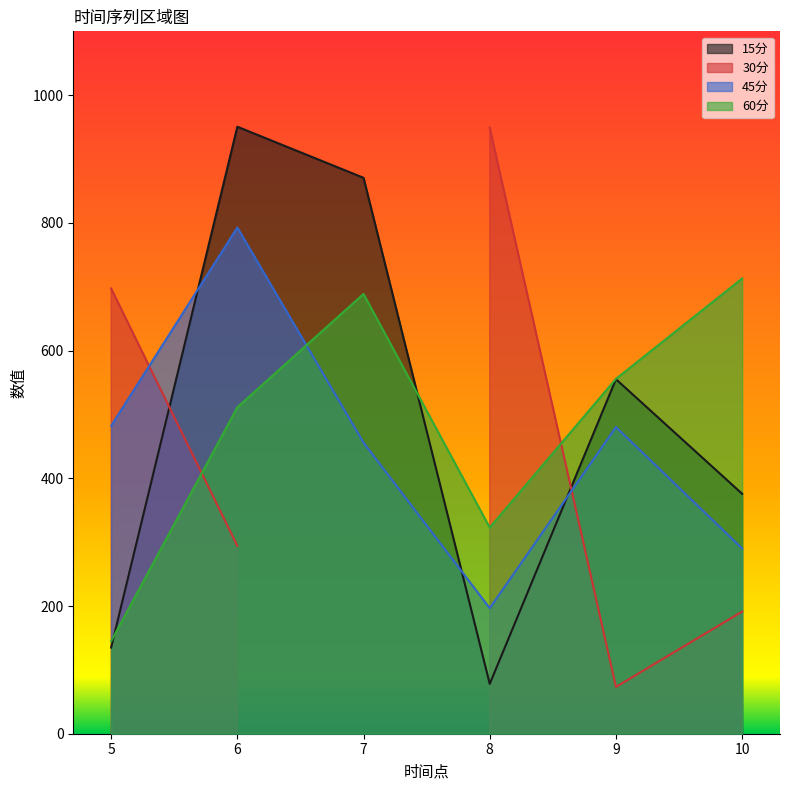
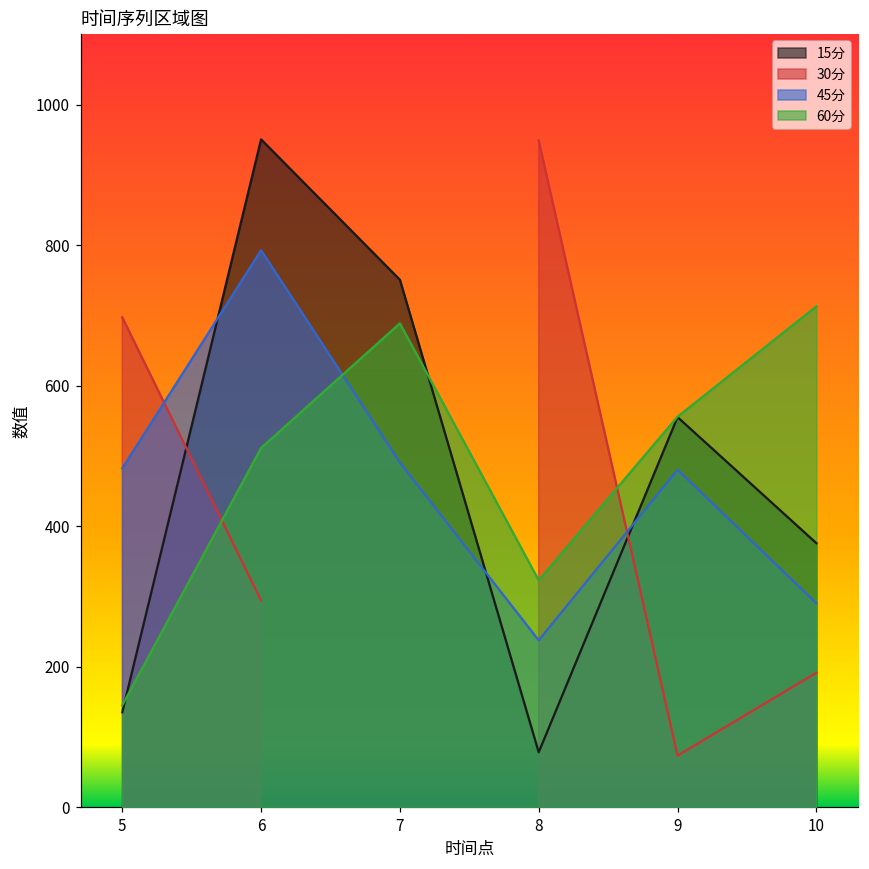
  {
    "15分": {
      "5": 130,
      "6": 950,
-     "7": 870,
+     "7": 750,
      "8": 80,
      "10": 380
    },
    "45分": {
      "5": 480,
      "6": 790,
-     "7": 460,
-     "8": 200,
+     "7": 490,
+     "8": 240,
      "9": 480,
      "10": 290
    },
    "60分": {
      "5": 150,
      "6": 510,
      "7": 690,
      "8": 320,
      "10": 710
    }
  }
